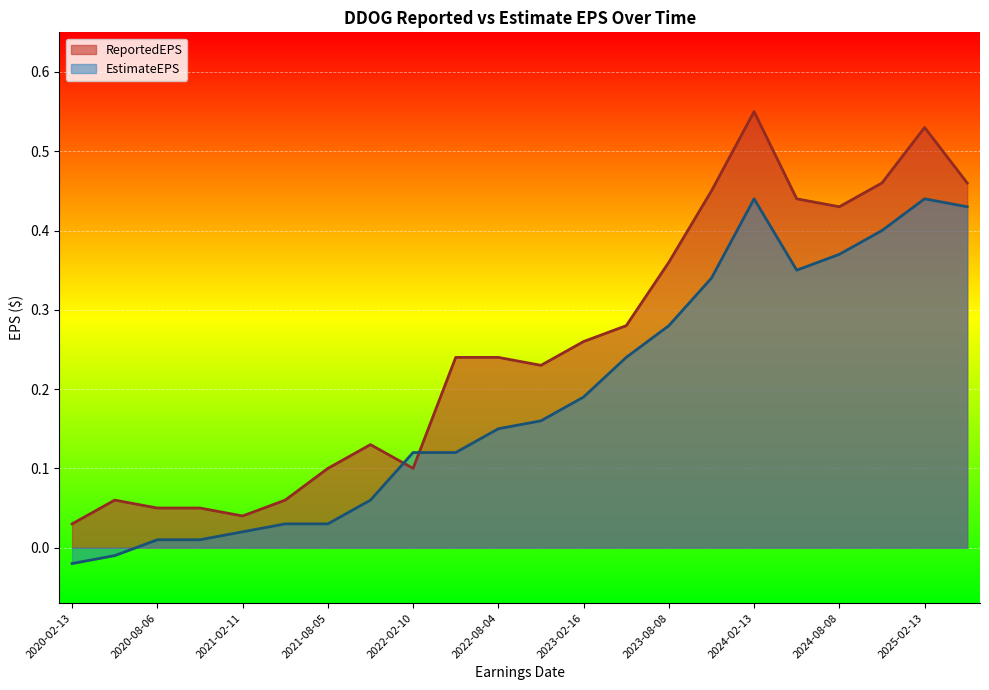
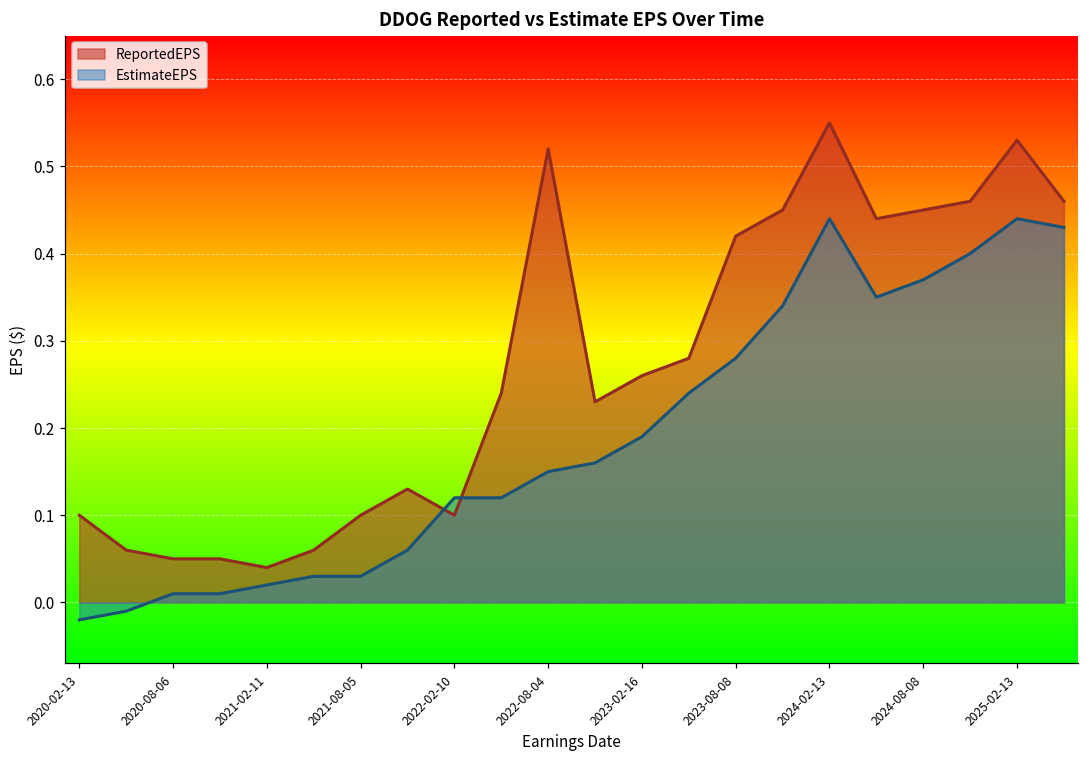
  {
    "ReportedEPS": {
-     "2020-02-13": 0.03,
+     "2020-02-13": 0.10,
      "2020-08-06": 0.05,
      "2021-02-11": 0.04,
      "2021-08-05": 0.10,
      "2022-02-10": 0.10,
-     "2022-08-04": 0.24,
+     "2022-08-04": 0.52,
      "2023-02-16": 0.26,
-     "2023-08-08": 0.36,
+     "2023-08-08": 0.42,
      "2024-02-13": 0.55,
-     "2024-08-08": 0.43,
+     "2024-08-08": 0.45,
      "2025-02-13": 0.53
    }
  }
